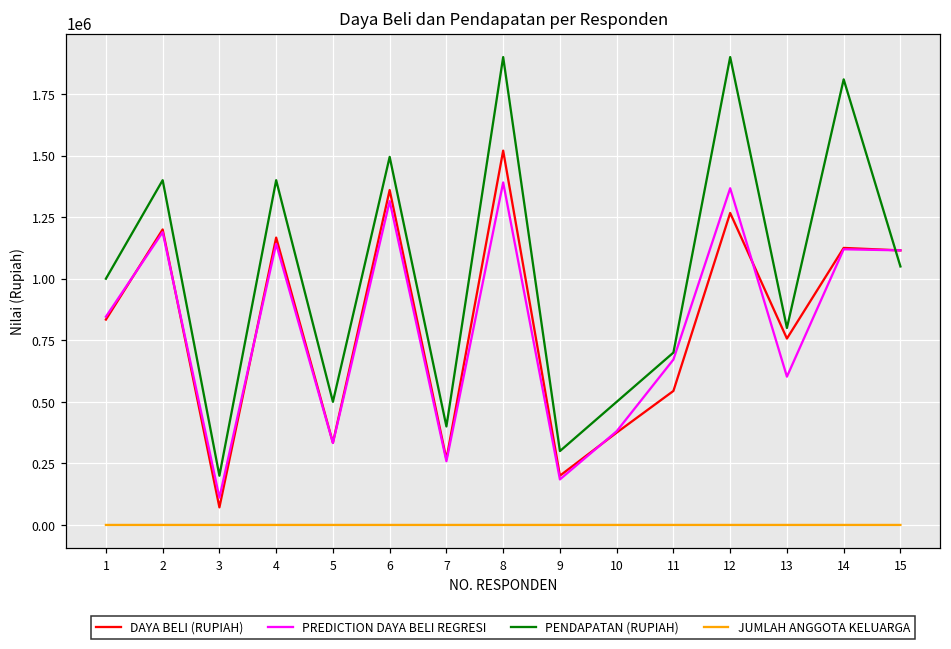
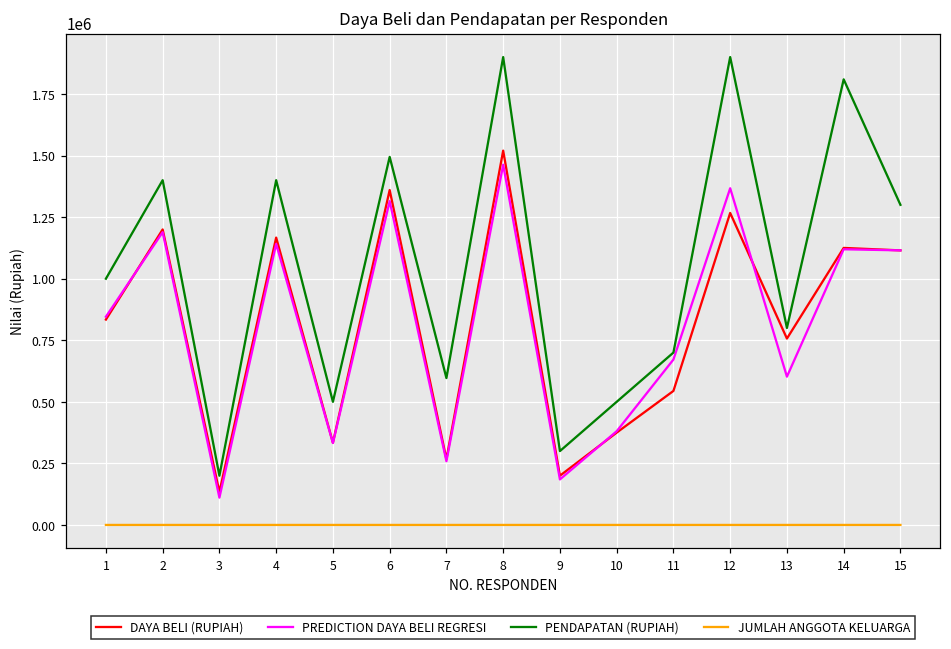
  {
    "DAYA BELI (RUPIAH)": {
      "1": 830000,
-     "3": 70000,
+     "3": 130000,
      "4": 1170000,
      "6": 1360000,
      "8": 1520000,
      "9": 200000,
      "11": 540000,
      "12": 1270000,
      "13": 760000
    },
    "PREDICTION DAYA BELI REGRESI": {
      "1": 850000,
      "3": 110000,
      "4": 1140000,
      "6": 1320000,
-     "8": 1390000,
+     "8": 1460000,
      "9": 180000,
      "11": 670000,
      "12": 1370000,
      "13": 600000
    },
    "PENDAPATAN (RUPIAH)": {
      "1": 1000000,
      "2": 1400000,
      "3": 200000,
      "4": 1400000,
      "5": 500000,
      "6": 1490000,
-     "7": 400000,
+     "7": 600000,
      "8": 1900000,
      "9": 300000,
      "10": 500000,
      "11": 700000,
      "12": 1900000,
      "13": 800000,
      "14": 1810000,
-     "15": 1050000
+     "15": 1300000
    },
    "JUMLAH ANGGOTA KELUARGA": {
      "1": 0,
      "2": 0,
      "3": 0,
      "4": 0,
      "5": 0,
      "6": 0,
      "7": 0,
      "8": 0,
      "9": 0,
      "10": 0,
      "11": 0,
      "12": 0,
      "13": 0,
      "14": 0,
      "15": 0
    }
  }
